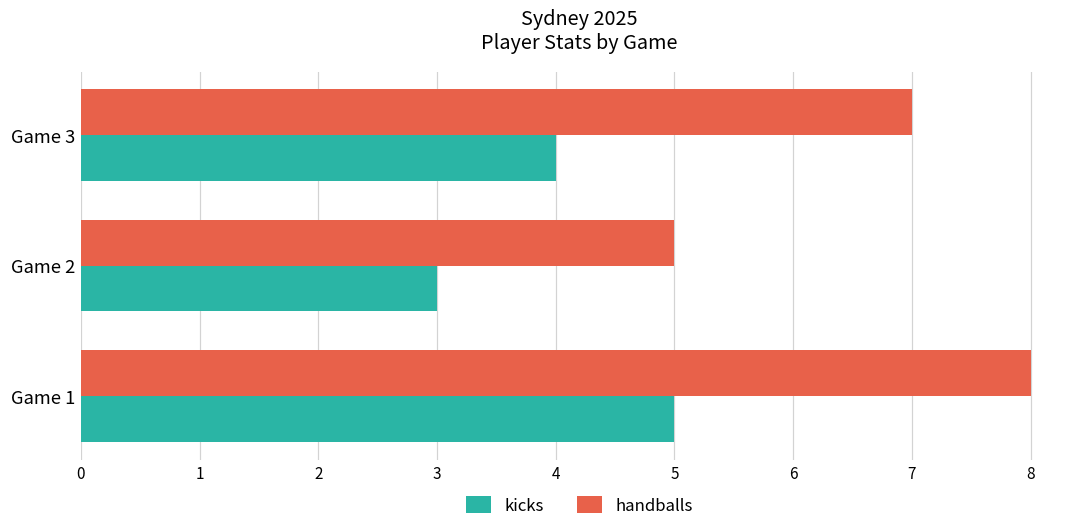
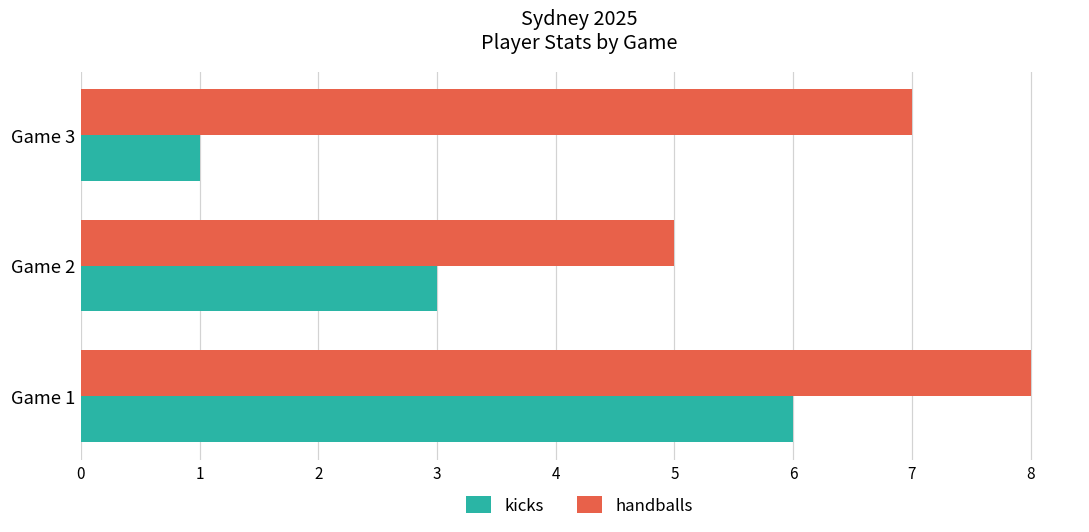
  {
    "kicks": {
-     "Game 3": 4,
+     "Game 3": 1,
      "Game 2": 3,
-     "Game 1": 5
+     "Game 1": 6
    },
    "handballs": {
      "Game 3": 7,
      "Game 2": 5,
      "Game 1": 8
    }
  }
